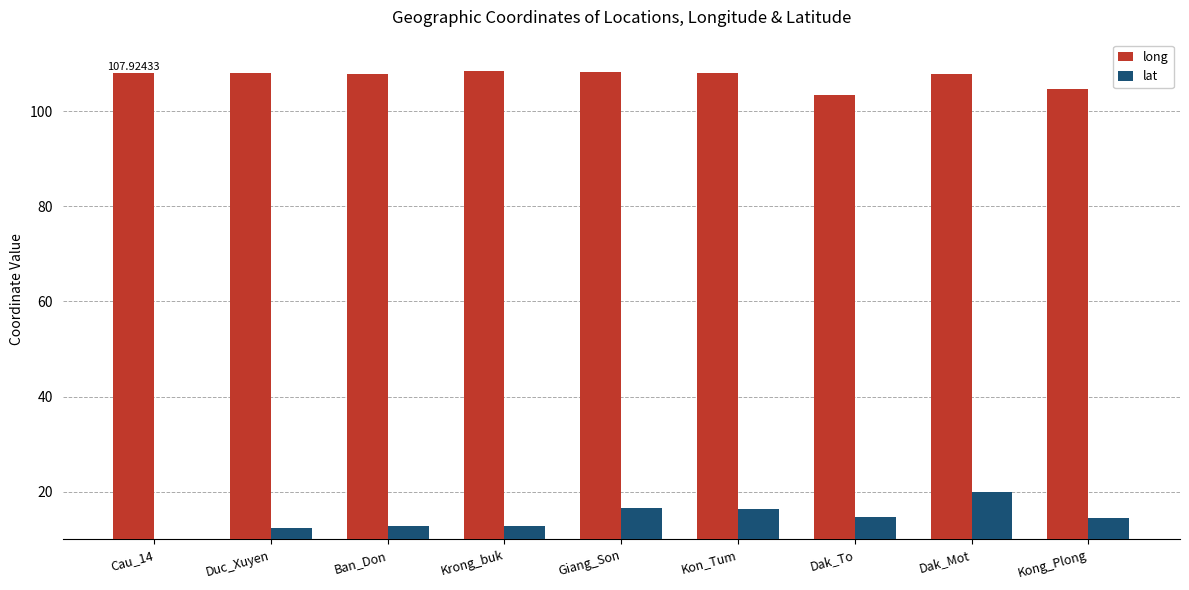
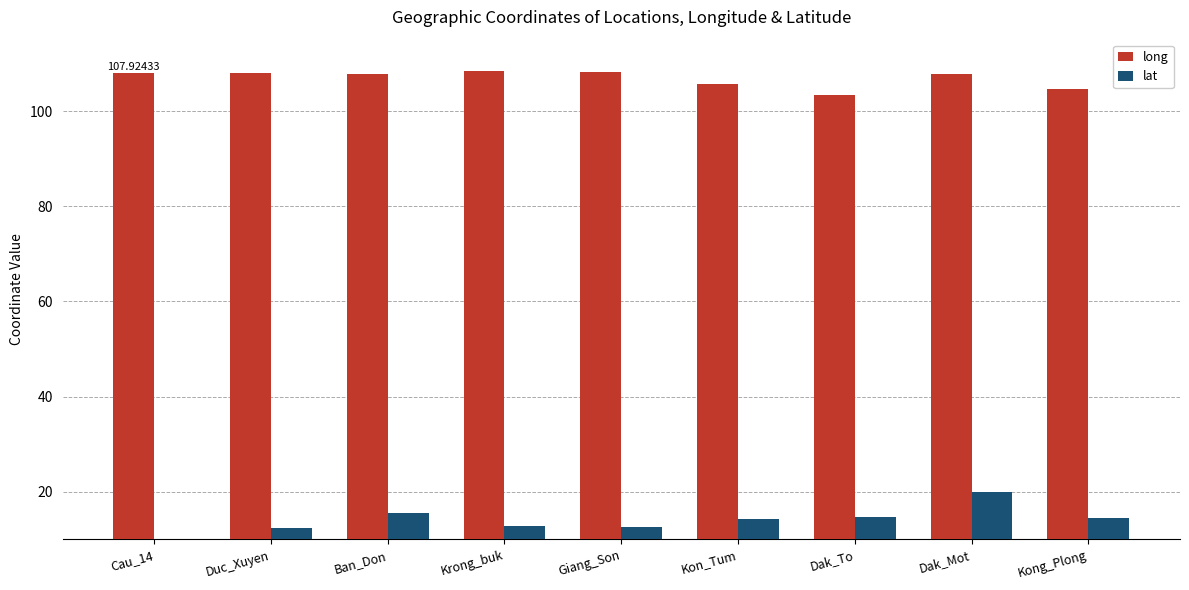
  {
    "long": {
      "Duc_Xuyen": 108,
      "Ban_Don": 108,
      "Krong_buk": 108,
      "Giang_Son": 108,
-     "Kon_Tum": 108,
+     "Kon_Tum": 106,
      "Dak_To": 103,
      "Dak_Mot": 108,
      "Kong_Plong": 105
    },
    "lat": {
      "Cau_14": 10,
      "Duc_Xuyen": 12,
-     "Ban_Don": 13,
+     "Ban_Don": 16,
      "Krong_buk": 13,
-     "Giang_Son": 17,
-     "Kon_Tum": 16,
+     "Giang_Son": 13,
+     "Kon_Tum": 14,
      "Dak_To": 15,
      "Dak_Mot": 20,
      "Kong_Plong": 14
    }
  }
